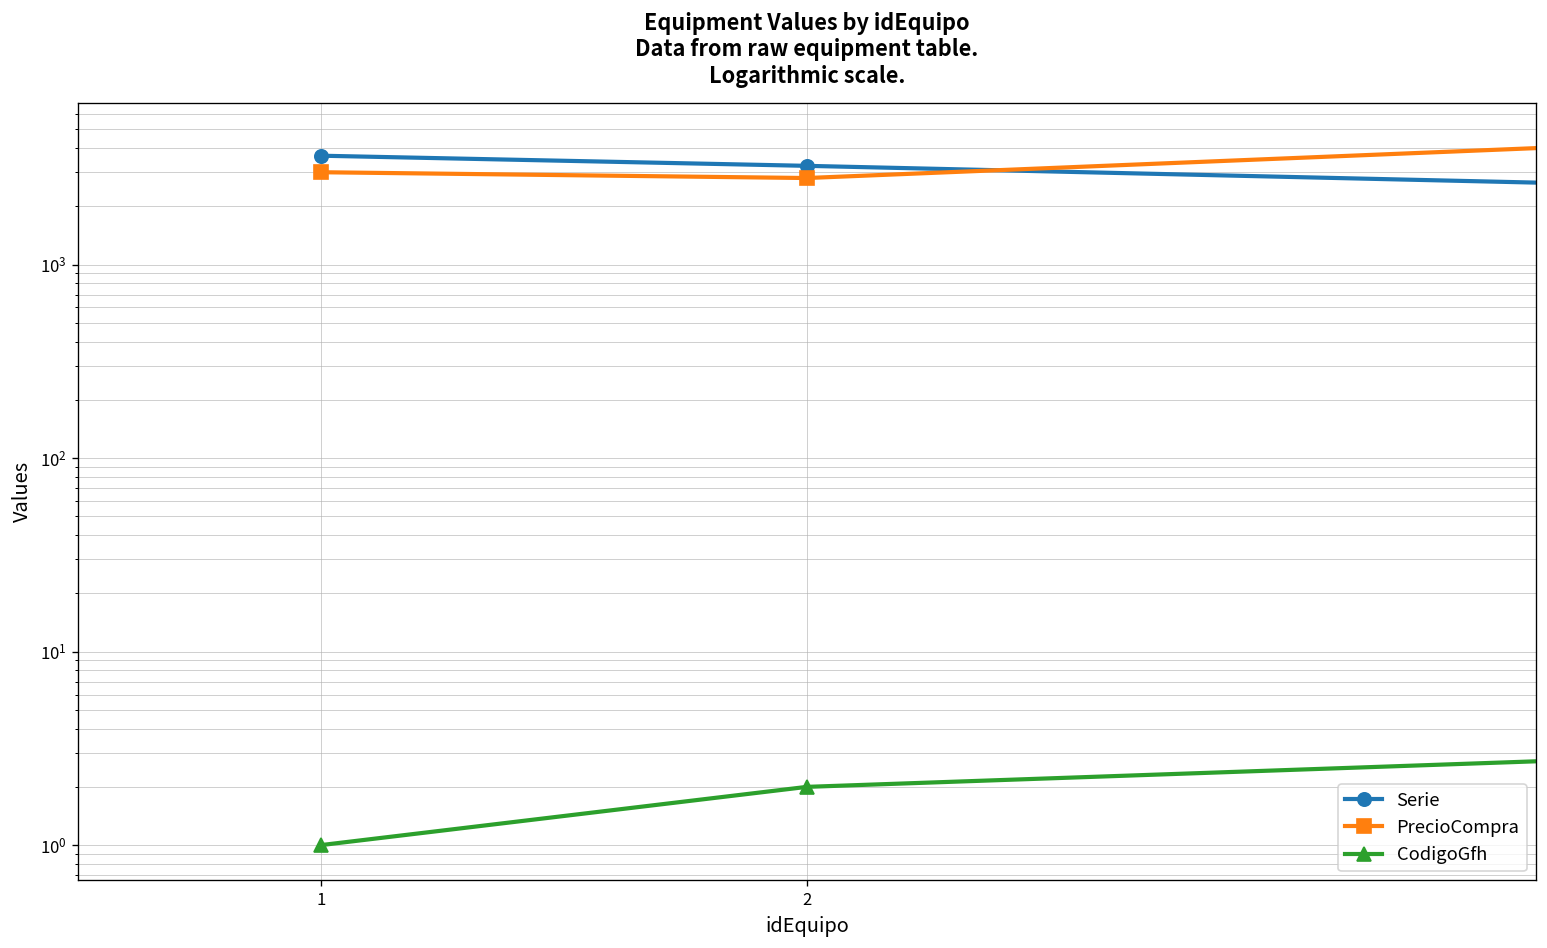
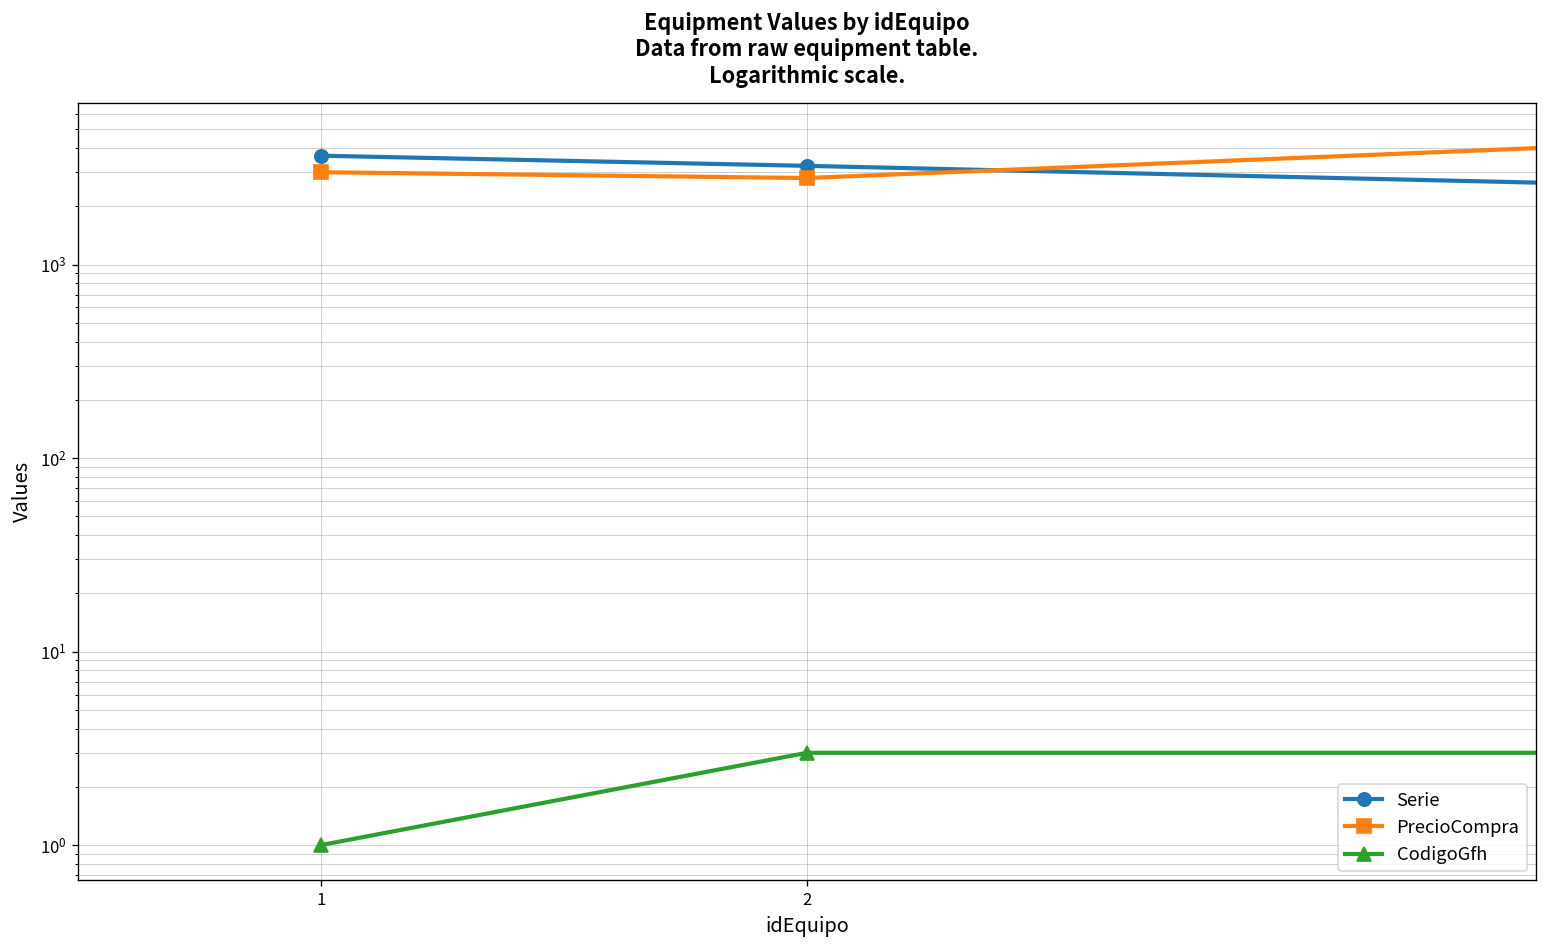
  {
    "Serie": {
      "1": 3700,
      "2": 3200
    },
    "PrecioCompra": {
      "1": 3000,
      "2": 2800
    },
    "CodigoGfh": {
      "1": 1,
-     "2": 2
+     "2": 3
    }
  }
